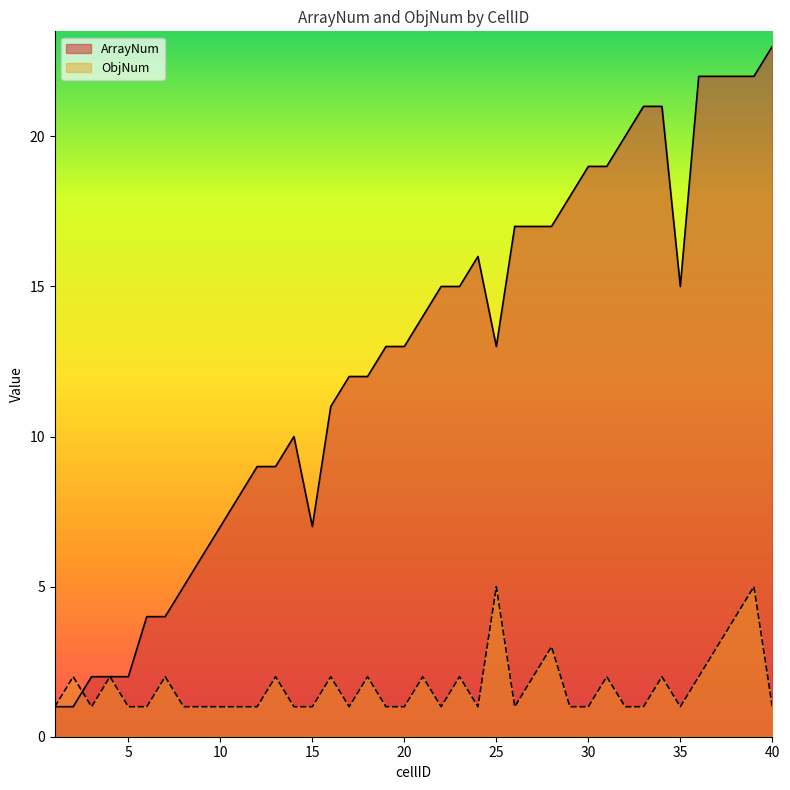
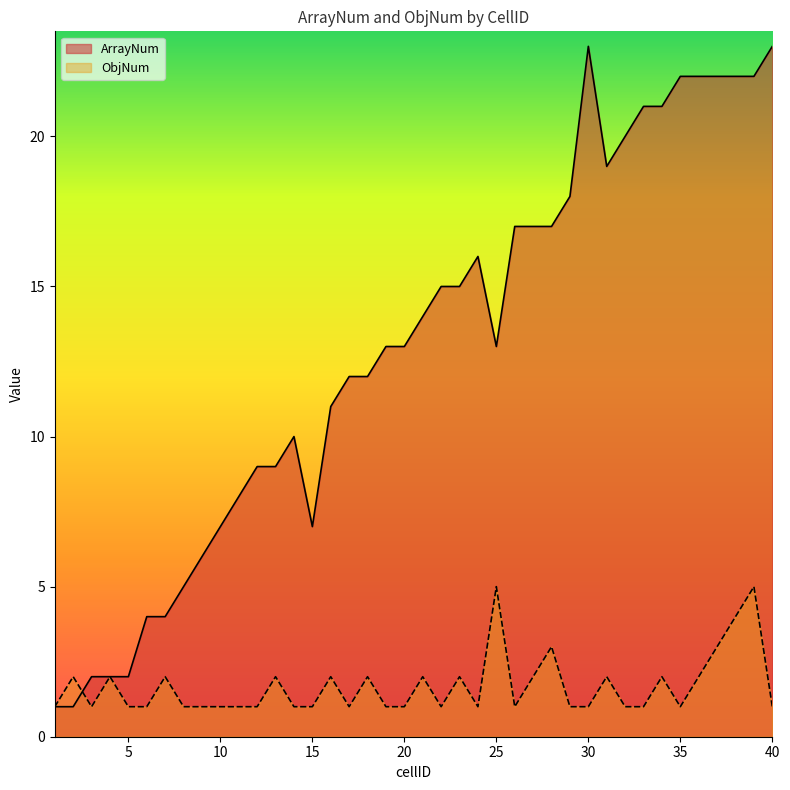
  {
    "ArrayNum": {
      "5": 2,
      "10": 7,
      "15": 7,
      "20": 13,
      "25": 13,
-     "30": 19,
-     "35": 15,
+     "30": 23,
+     "35": 22,
      "40": 23
    },
    "ObjNum": {
      "5": 1,
      "10": 1,
      "15": 1,
      "20": 1,
      "25": 5,
      "30": 1,
      "35": 1,
      "40": 1
    }
  }
